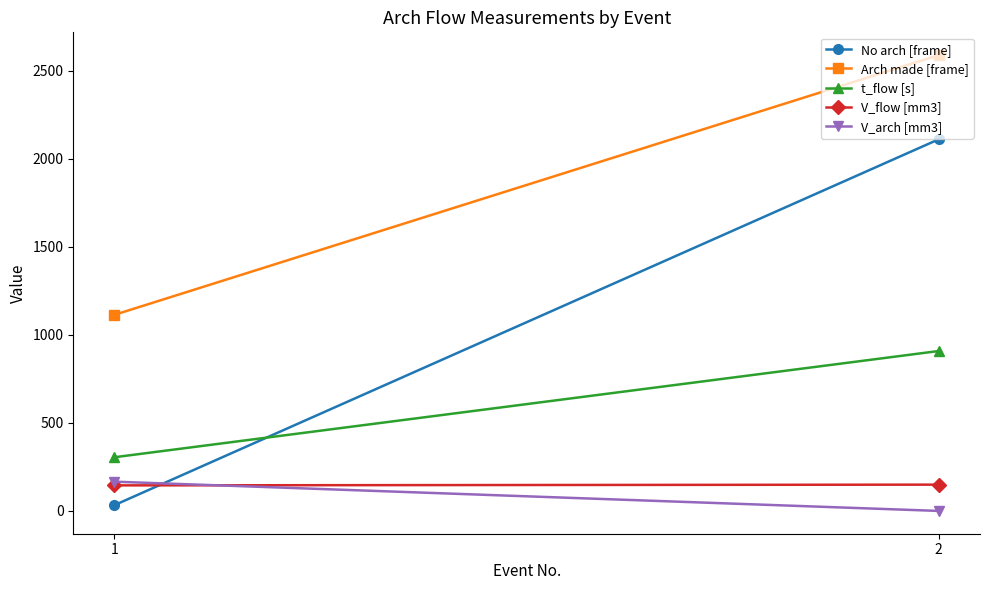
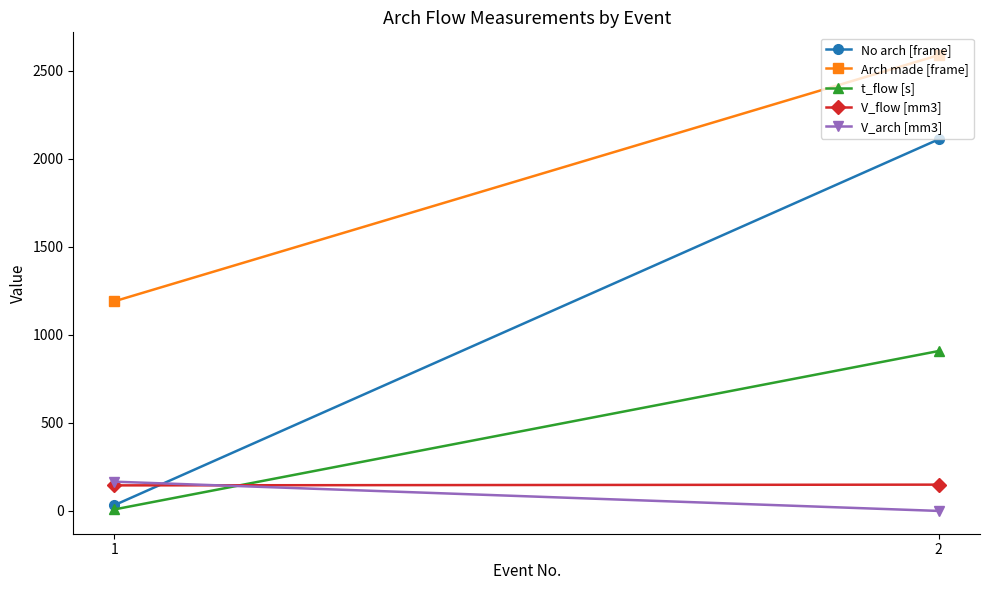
  {
    "No arch [frame]": {
      "1": 30,
      "2": 2110
    },
    "Arch made [frame]": {
-     "1": 1110
+     "1": 1190
    },
    "t_flow [s]": {
-     "1": 310,
+     "1": 10,
      "2": 910
    },
    "V_flow [mm3]": {
      "1": 150,
      "2": 150
    },
    "V_arch [mm3]": {
      "1": 170,
      "2": 0
    }
  }
